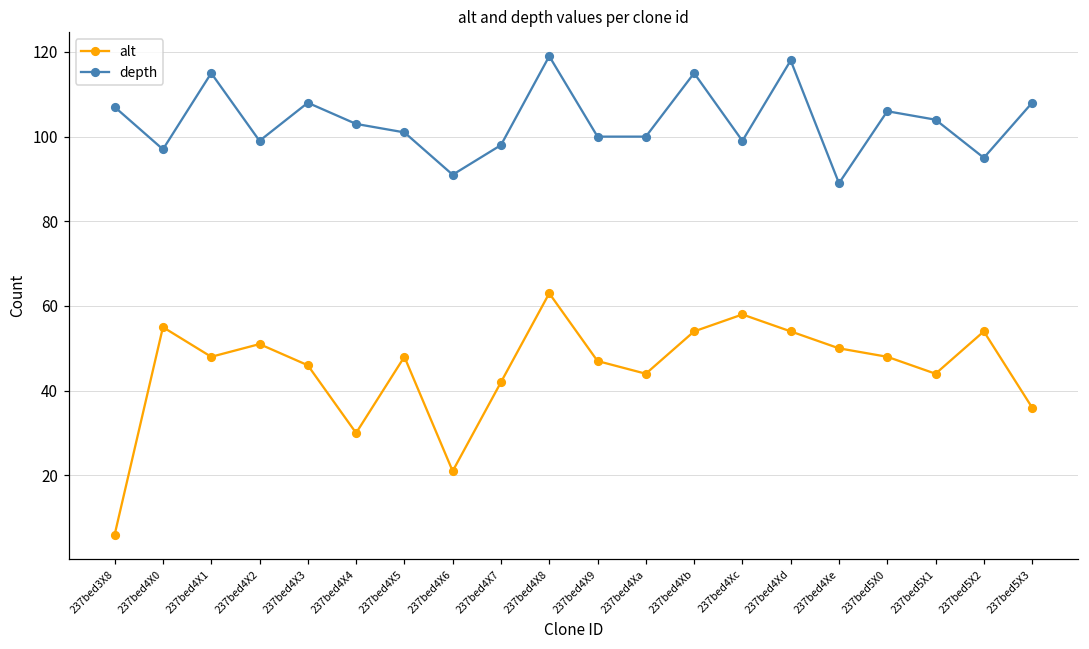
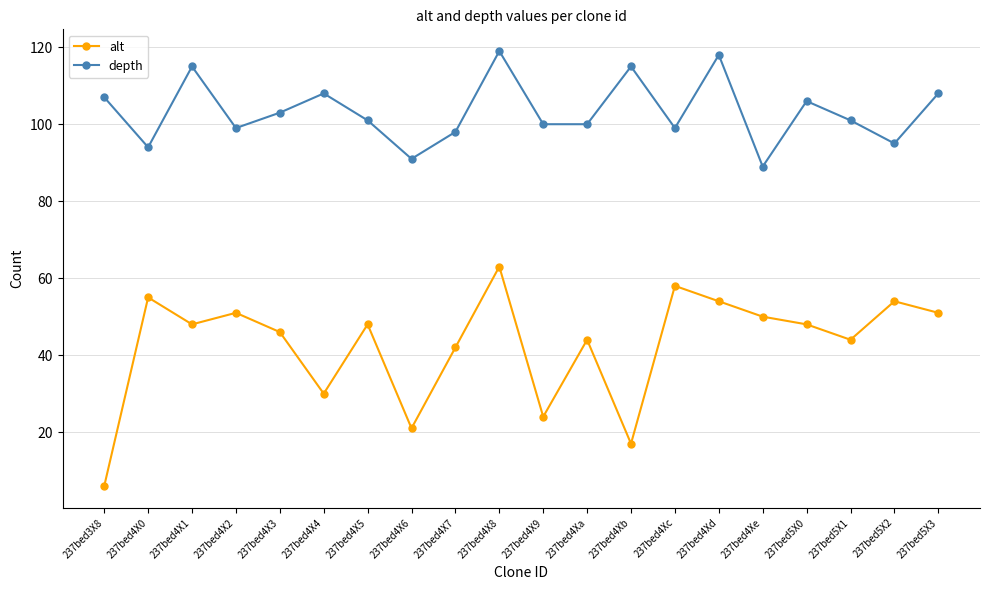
  {
    "alt": {
      "237bed3X8": 6,
      "237bed4X0": 55,
      "237bed4X1": 48,
      "237bed4X2": 51,
      "237bed4X3": 46,
      "237bed4X4": 30,
      "237bed4X5": 48,
      "237bed4X6": 21,
      "237bed4X7": 42,
      "237bed4X8": 63,
-     "237bed4X9": 47,
+     "237bed4X9": 24,
      "237bed4Xa": 44,
-     "237bed4Xb": 54,
+     "237bed4Xb": 17,
      "237bed4Xc": 58,
      "237bed4Xd": 54,
      "237bed4Xe": 50,
      "237bed5X0": 48,
      "237bed5X1": 44,
      "237bed5X2": 54,
-     "237bed5X3": 36
+     "237bed5X3": 51
    },
    "depth": {
      "237bed3X8": 107,
-     "237bed4X0": 97,
+     "237bed4X0": 94,
      "237bed4X1": 115,
      "237bed4X2": 99,
-     "237bed4X3": 108,
-     "237bed4X4": 103,
+     "237bed4X3": 103,
+     "237bed4X4": 108,
      "237bed4X5": 101,
      "237bed4X6": 91,
      "237bed4X7": 98,
      "237bed4X8": 119,
      "237bed4X9": 100,
      "237bed4Xa": 100,
      "237bed4Xb": 115,
      "237bed4Xc": 99,
      "237bed4Xd": 118,
      "237bed4Xe": 89,
      "237bed5X0": 106,
-     "237bed5X1": 104,
+     "237bed5X1": 101,
      "237bed5X2": 95,
      "237bed5X3": 108
    }
  }
